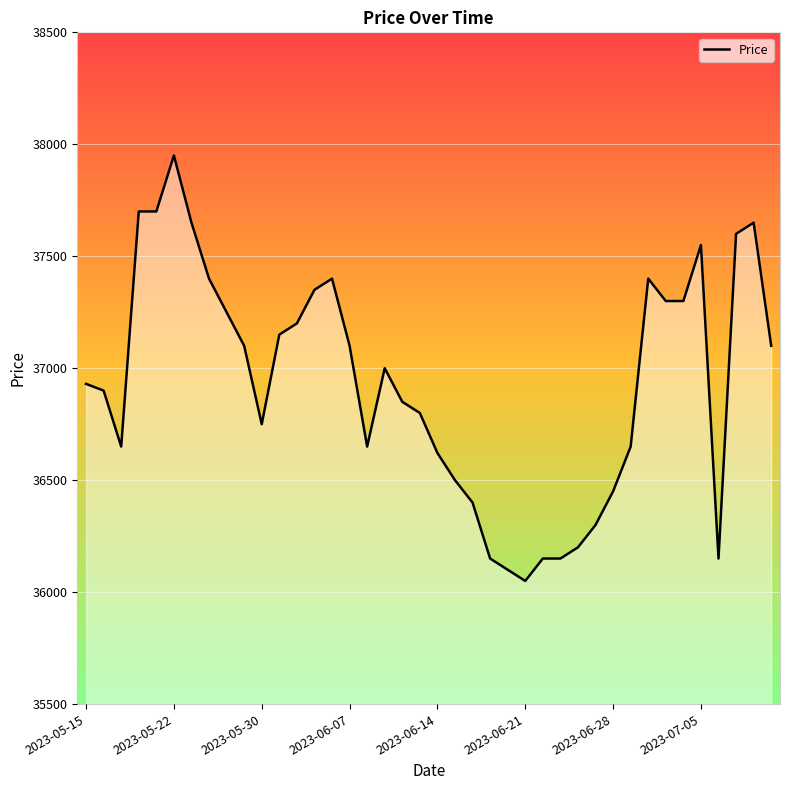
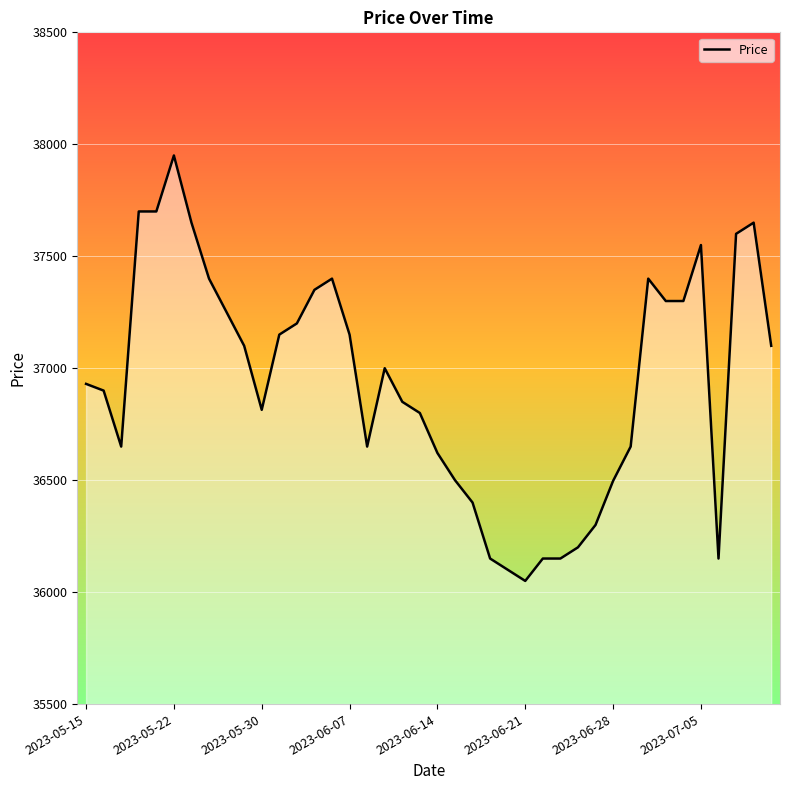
  {
    "2023-05-15": 36930,
    "2023-05-22": 37950,
-   "2023-05-30": 36750,
-   "2023-06-07": 37100,
+   "2023-05-30": 36810,
+   "2023-06-07": 37150,
    "2023-06-14": 36620,
    "2023-06-21": 36050,
-   "2023-06-28": 36450,
+   "2023-06-28": 36500,
    "2023-07-05": 37550
  }
